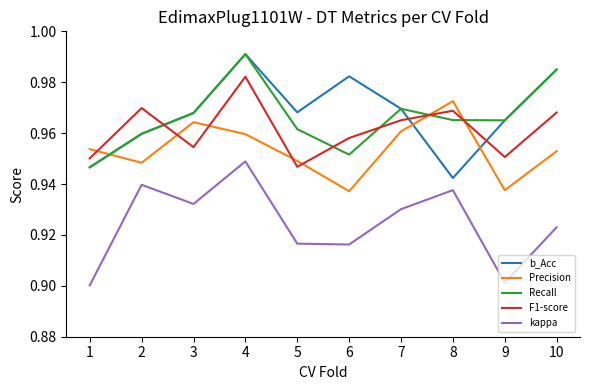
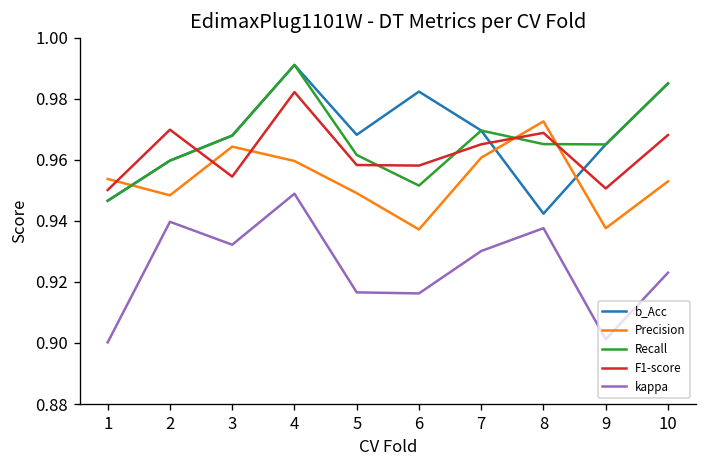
  {
    "b_Acc": {
      "5": 0.968,
      "6": 0.982,
      "8": 0.942
    },
    "Precision": {
      "1": 0.954,
      "2": 0.948,
      "3": 0.964,
      "4": 0.960,
      "5": 0.949,
      "6": 0.937,
      "7": 0.961,
      "8": 0.973,
      "9": 0.938,
      "10": 0.953
    },
    "Recall": {
      "5": 0.962,
      "6": 0.952,
      "8": 0.965
    },
    "F1-score": {
      "1": 0.950,
      "2": 0.970,
      "3": 0.954,
      "4": 0.982,
-     "5": 0.947,
+     "5": 0.958,
      "6": 0.958,
      "7": 0.965,
      "8": 0.969,
      "9": 0.951,
      "10": 0.968
    },
    "kappa": {
      "1": 0.900,
      "2": 0.940,
      "3": 0.932,
      "4": 0.949,
      "5": 0.917,
      "6": 0.916,
      "7": 0.930,
      "8": 0.938,
      "10": 0.923
    }
  }
